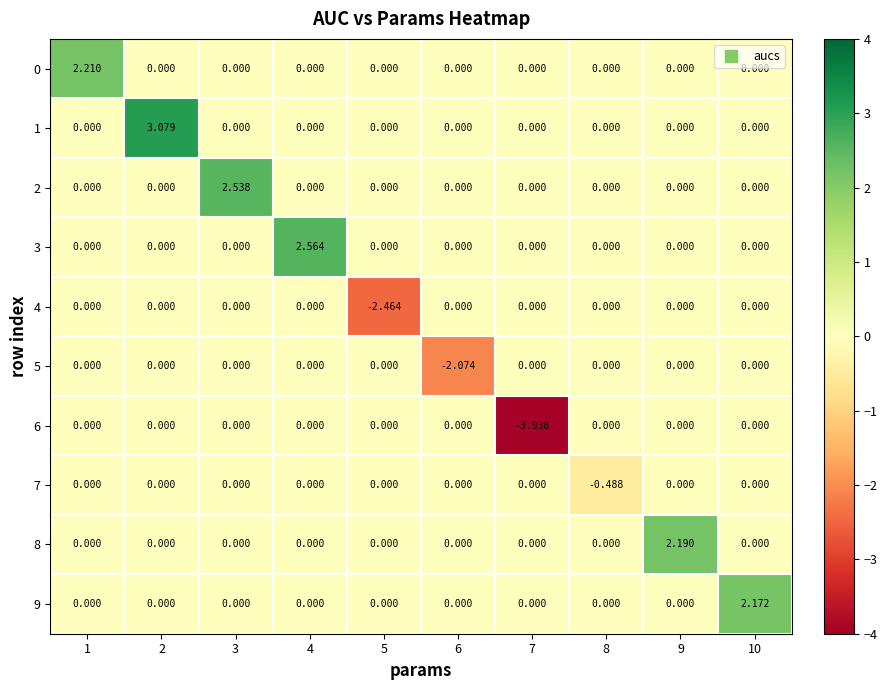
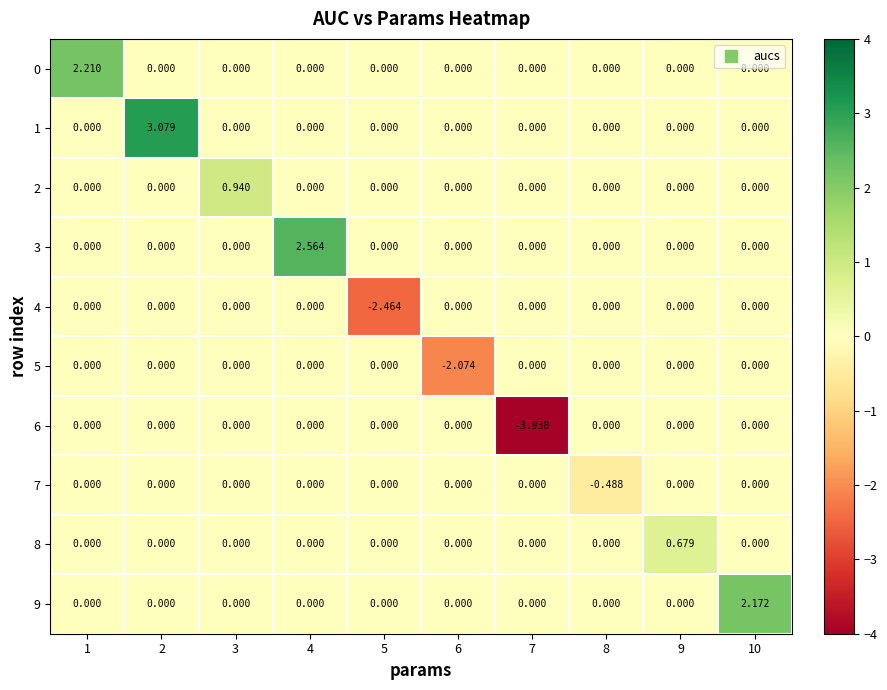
  {
    "0": {
      "1": 2.210,
      "2": 0.000,
      "3": 0.000,
      "4": 0.000,
      "5": 0.000,
      "6": 0.000,
      "7": 0.000,
      "8": 0.000,
      "9": 0.000
    },
    "1": {
      "1": 0.000,
      "2": 3.079,
      "3": 0.000,
      "4": 0.000,
      "5": 0.000,
      "6": 0.000,
      "7": 0.000,
      "8": 0.000,
      "9": 0.000,
      "10": 0.000
    },
    "2": {
      "1": 0.000,
      "2": 0.000,
-     "3": 2.538,
+     "3": 0.940,
      "4": 0.000,
      "5": 0.000,
      "6": 0.000,
      "7": 0.000,
      "8": 0.000,
      "9": 0.000,
      "10": 0.000
    },
    "3": {
      "1": 0.000,
      "2": 0.000,
      "3": 0.000,
      "4": 2.564,
      "5": 0.000,
      "6": 0.000,
      "7": 0.000,
      "8": 0.000,
      "9": 0.000,
      "10": 0.000
    },
    "4": {
      "1": 0.000,
      "2": 0.000,
      "3": 0.000,
      "4": 0.000,
      "5": -2.464,
      "6": 0.000,
      "7": 0.000,
      "8": 0.000,
      "9": 0.000,
      "10": 0.000
    },
    "5": {
      "1": 0.000,
      "2": 0.000,
      "3": 0.000,
      "4": 0.000,
      "5": 0.000,
      "6": -2.074,
      "7": 0.000,
      "8": 0.000,
      "9": 0.000,
      "10": 0.000
    },
    "6": {
      "1": 0.000,
      "2": 0.000,
      "3": 0.000,
      "4": 0.000,
      "5": 0.000,
      "6": 0.000,
      "7": -3.938,
      "8": 0.000,
      "9": 0.000,
      "10": 0.000
    },
    "7": {
      "1": 0.000,
      "2": 0.000,
      "3": 0.000,
      "4": 0.000,
      "5": 0.000,
      "6": 0.000,
      "7": 0.000,
      "8": -0.488,
      "9": 0.000,
      "10": 0.000
    },
    "8": {
      "1": 0.000,
      "2": 0.000,
      "3": 0.000,
      "4": 0.000,
      "5": 0.000,
      "6": 0.000,
      "7": 0.000,
      "8": 0.000,
-     "9": 2.190,
+     "9": 0.679,
      "10": 0.000
    },
    "9": {
      "1": 0.000,
      "2": 0.000,
      "3": 0.000,
      "4": 0.000,
      "5": 0.000,
      "6": 0.000,
      "7": 0.000,
      "8": 0.000,
      "9": 0.000,
      "10": 2.172
    }
  }
